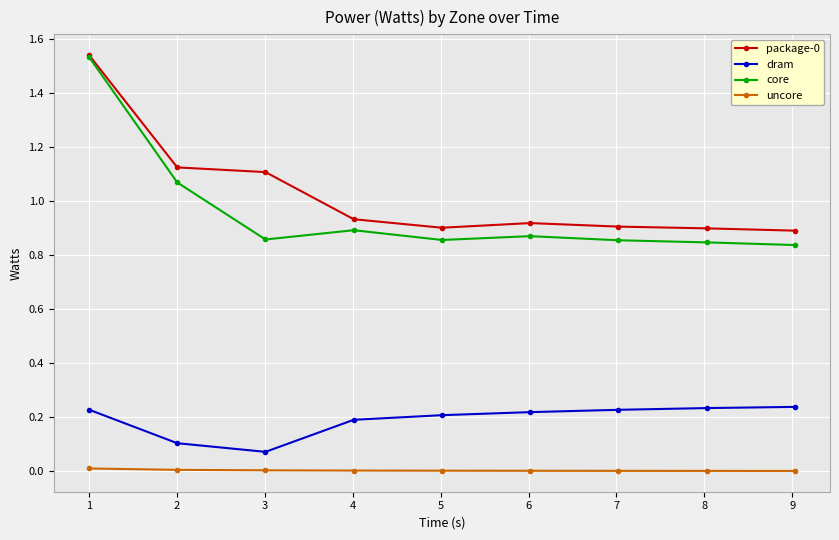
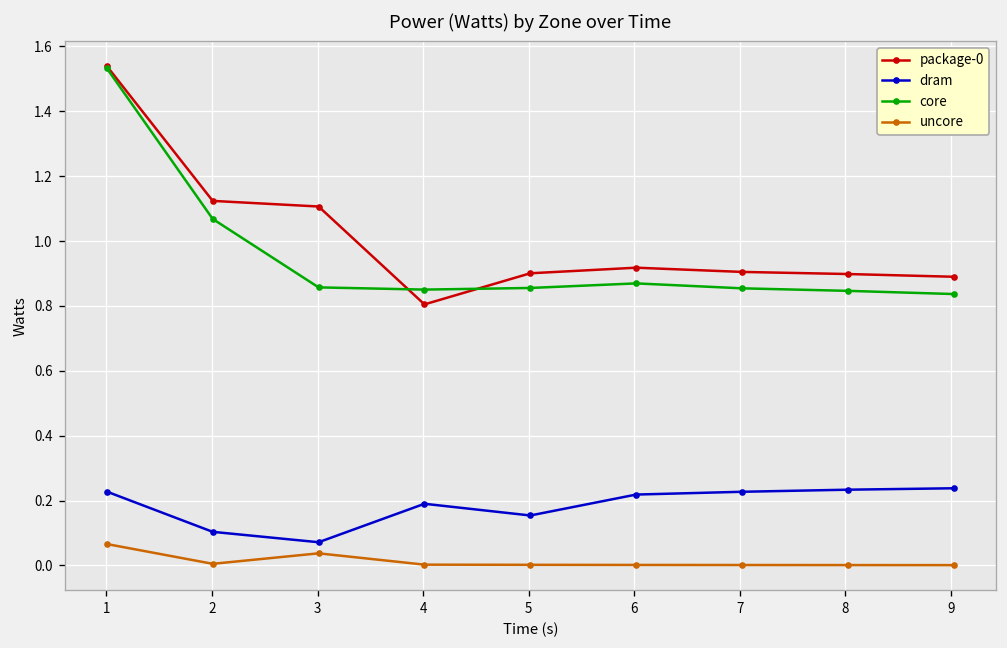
  {
    "package-0": {
      "2": 1.12,
      "3": 1.11,
-     "4": 0.93,
+     "4": 0.80,
      "5": 0.90,
      "6": 0.92
    },
    "dram": {
      "1": 0.23,
      "2": 0.10,
      "3": 0.07,
      "4": 0.19,
-     "5": 0.21,
+     "5": 0.15,
      "6": 0.22
    },
    "core": {
      "2": 1.07,
      "3": 0.86,
-     "4": 0.89,
+     "4": 0.85,
      "5": 0.86,
      "6": 0.87
    },
    "uncore": {
-     "1": 0.01,
+     "1": 0.07,
      "2": 0.01,
-     "3": 0.00,
+     "3": 0.04,
      "4": 0.00,
      "5": 0.00,
      "6": 0.00
    }
  }
